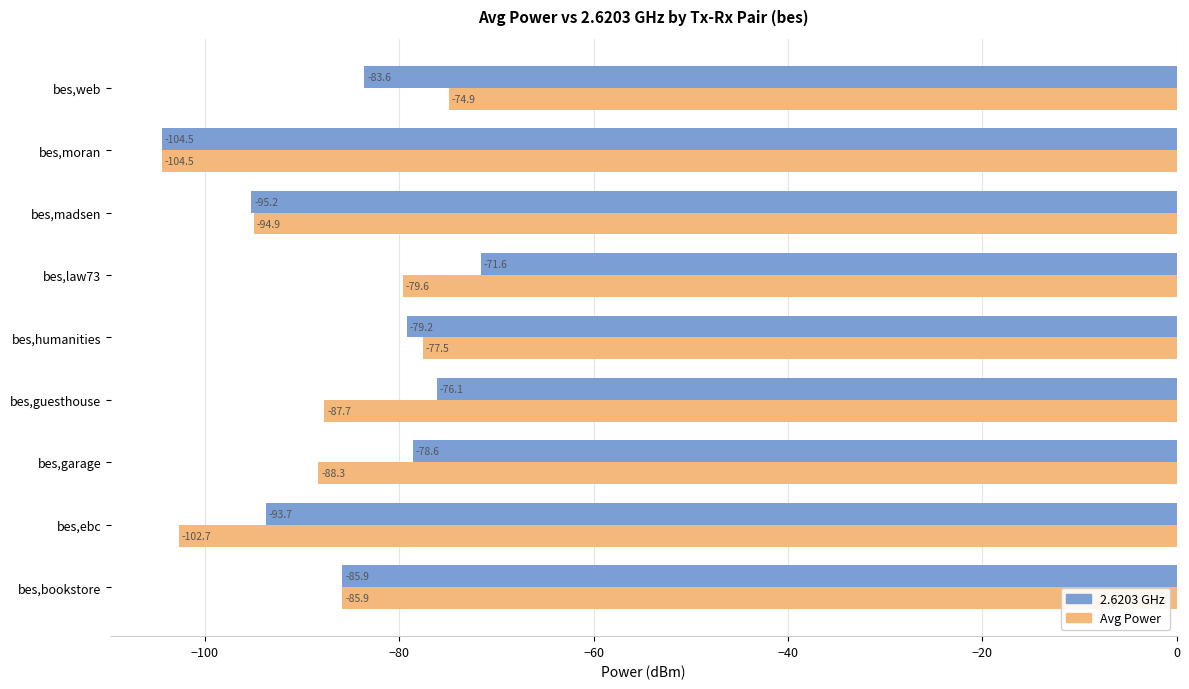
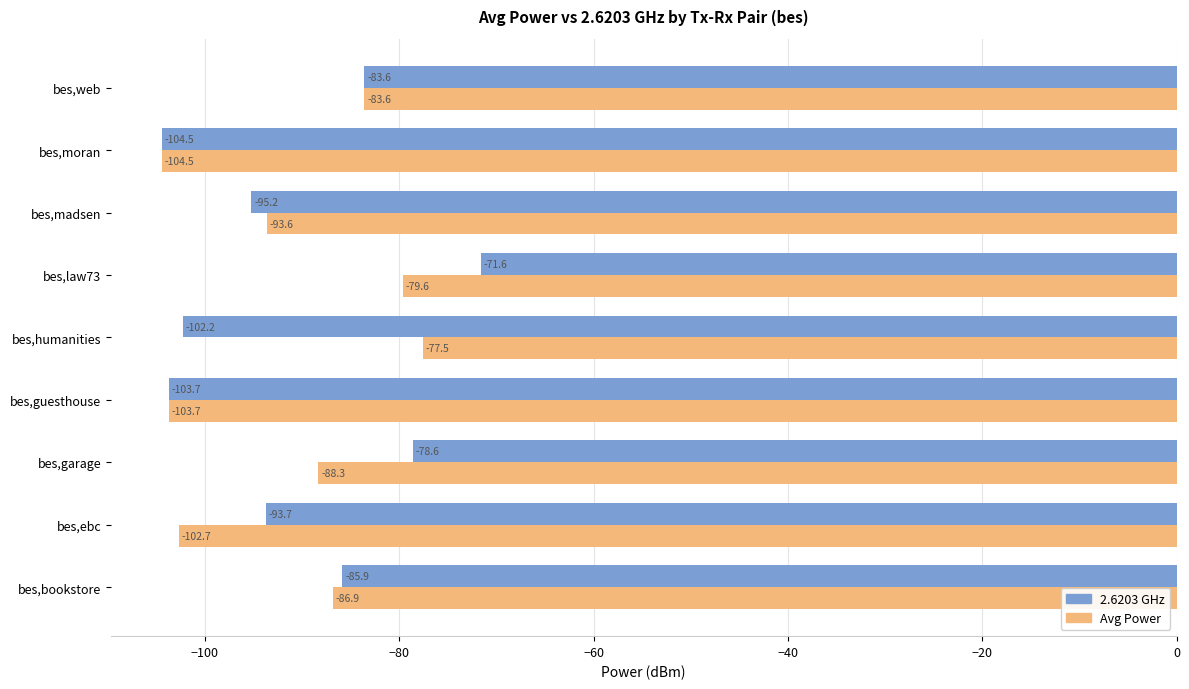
  {
    "2.6203 GHz": {
      "bes,web": -83.6,
      "bes,moran": -104.5,
      "bes,madsen": -95.2,
      "bes,law73": -71.6,
-     "bes,humanities": -79.2,
-     "bes,guesthouse": -76.1,
+     "bes,humanities": -102.2,
+     "bes,guesthouse": -103.7,
      "bes,garage": -78.6,
      "bes,ebc": -93.7,
      "bes,bookstore": -85.9
    },
    "Avg Power": {
-     "bes,web": -74.9,
+     "bes,web": -83.6,
      "bes,moran": -104.5,
-     "bes,madsen": -94.9,
+     "bes,madsen": -93.6,
      "bes,law73": -79.6,
      "bes,humanities": -77.5,
-     "bes,guesthouse": -87.7,
+     "bes,guesthouse": -103.7,
      "bes,garage": -88.3,
      "bes,ebc": -102.7,
-     "bes,bookstore": -85.9
+     "bes,bookstore": -86.9
    }
  }
